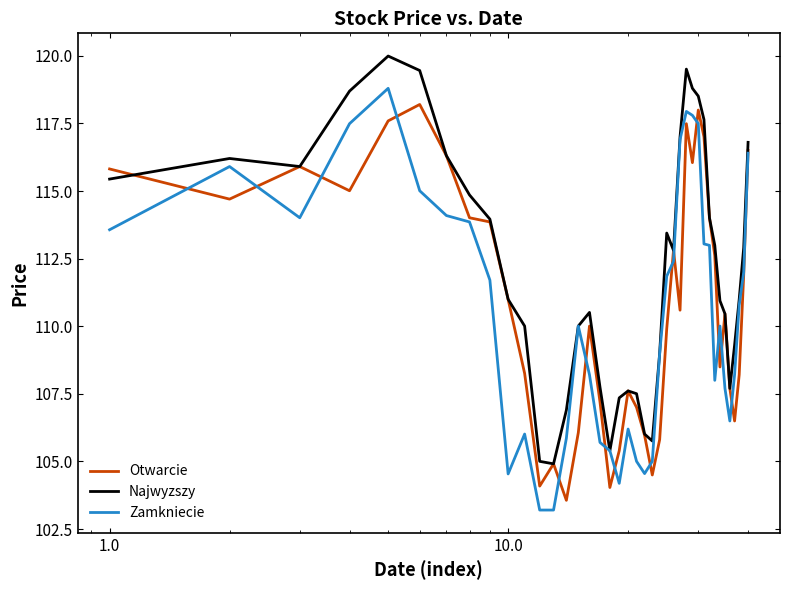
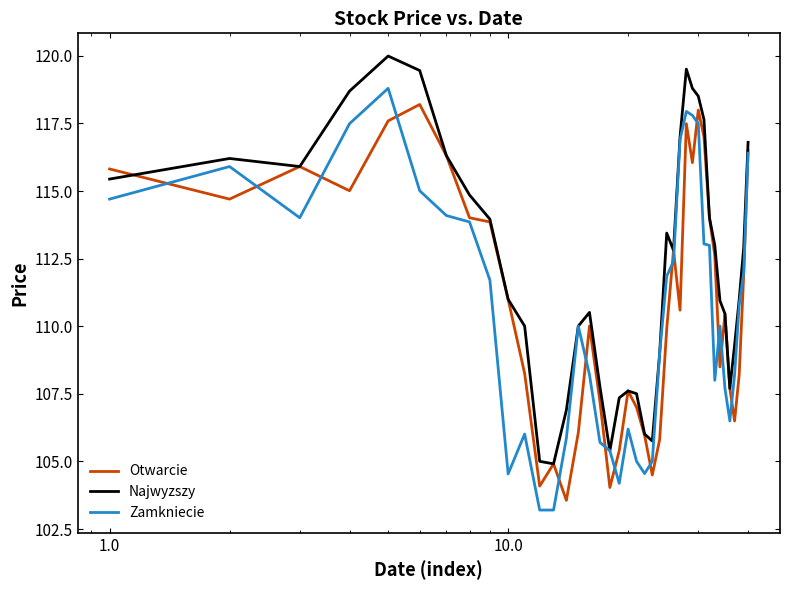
  {
    "Otwarcie": {
      "1.0": 115.8
    },
    "Najwyzszy": {
      "1.0": 115.4
    },
    "Zamkniecie": {
-     "1.0": 113.6,
+     "1.0": 114.7,
      "10.0": 104.5
    }
  }
